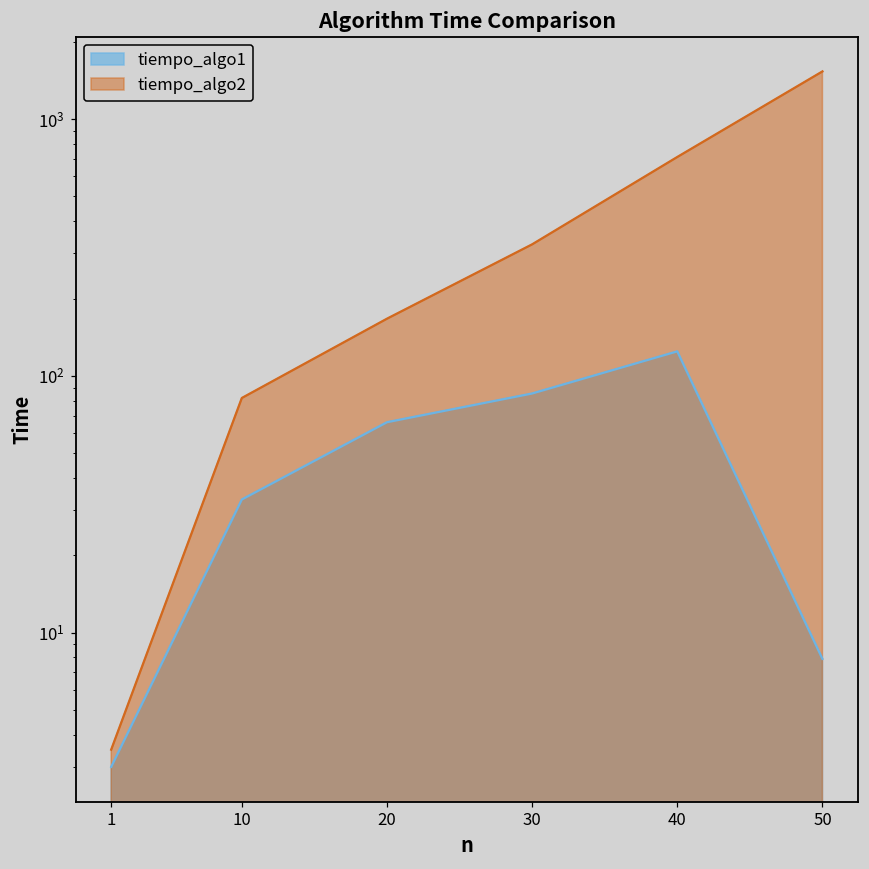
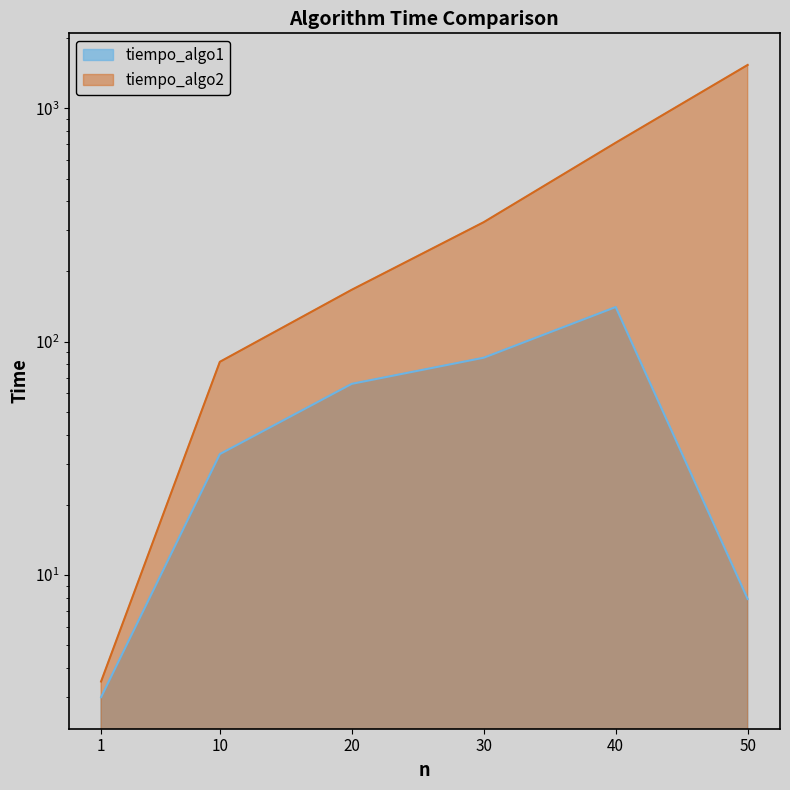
  {
    "tiempo_algo1": {
      "1": 3,
      "10": 33,
      "20": 66,
      "30": 85,
-     "40": 120,
+     "40": 140,
      "50": 8
    },
    "tiempo_algo2": {
      "1": 3.5,
      "10": 82,
      "20": 170,
      "30": 330,
      "40": 710,
      "50": 1500
    }
  }
